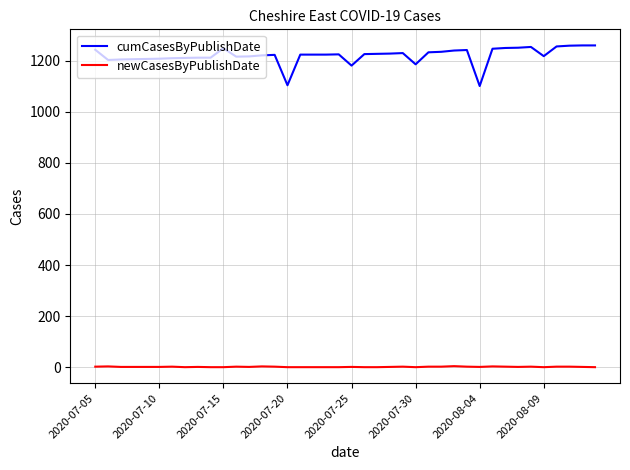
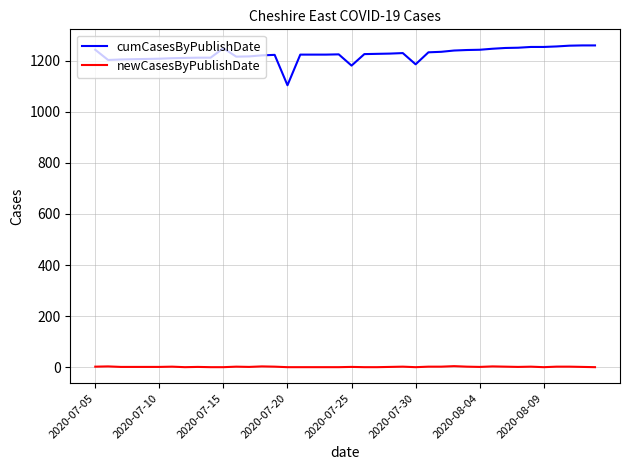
  {
    "cumCasesByPublishDate": {
      "2020-07-20": 1100,
      "2020-07-25": 1180,
      "2020-07-30": 1190,
-     "2020-08-04": 1100,
-     "2020-08-09": 1220
+     "2020-08-04": 1240,
+     "2020-08-09": 1250
    },
    "newCasesByPublishDate": {
      "2020-07-05": 0,
      "2020-07-10": 0,
      "2020-07-15": 0,
      "2020-07-20": 0,
      "2020-07-25": 0,
      "2020-07-30": 0,
      "2020-08-04": 0,
      "2020-08-09": 0
    }
  }
